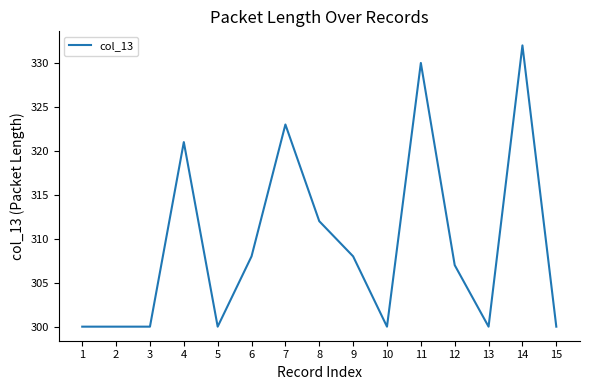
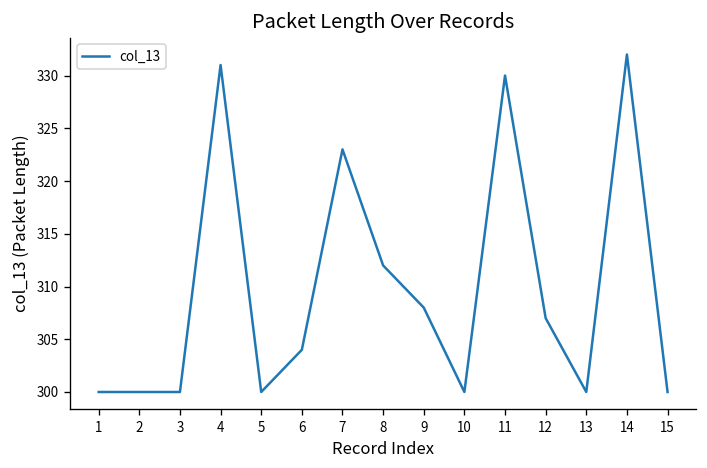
  {
    "1": 300,
    "2": 300,
    "3": 300,
-   "4": 321,
+   "4": 331,
    "5": 300,
-   "6": 308,
+   "6": 304,
    "7": 323,
    "8": 312,
    "9": 308,
    "10": 300,
    "11": 330,
    "12": 307,
    "13": 300,
    "14": 332,
    "15": 300
  }
